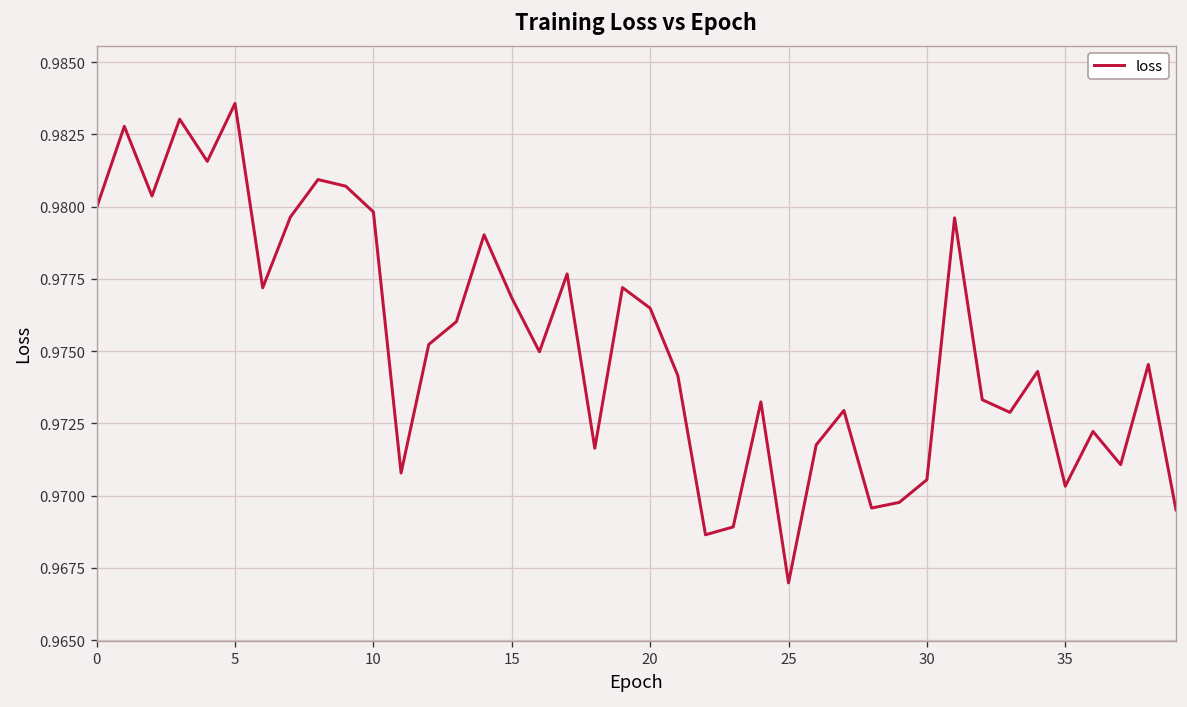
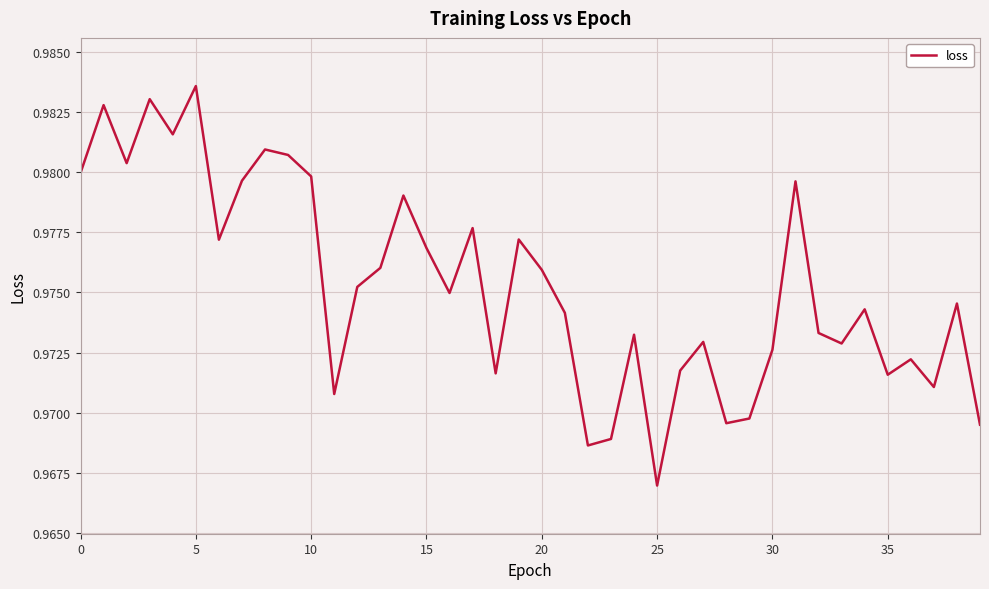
  {
    "0": 0.9800,
    "5": 0.9836,
    "10": 0.9798,
    "15": 0.9768,
-   "20": 0.9765,
+   "20": 0.9759,
    "25": 0.9670,
-   "30": 0.9705,
-   "35": 0.9703
+   "30": 0.9726,
+   "35": 0.9716
  }
